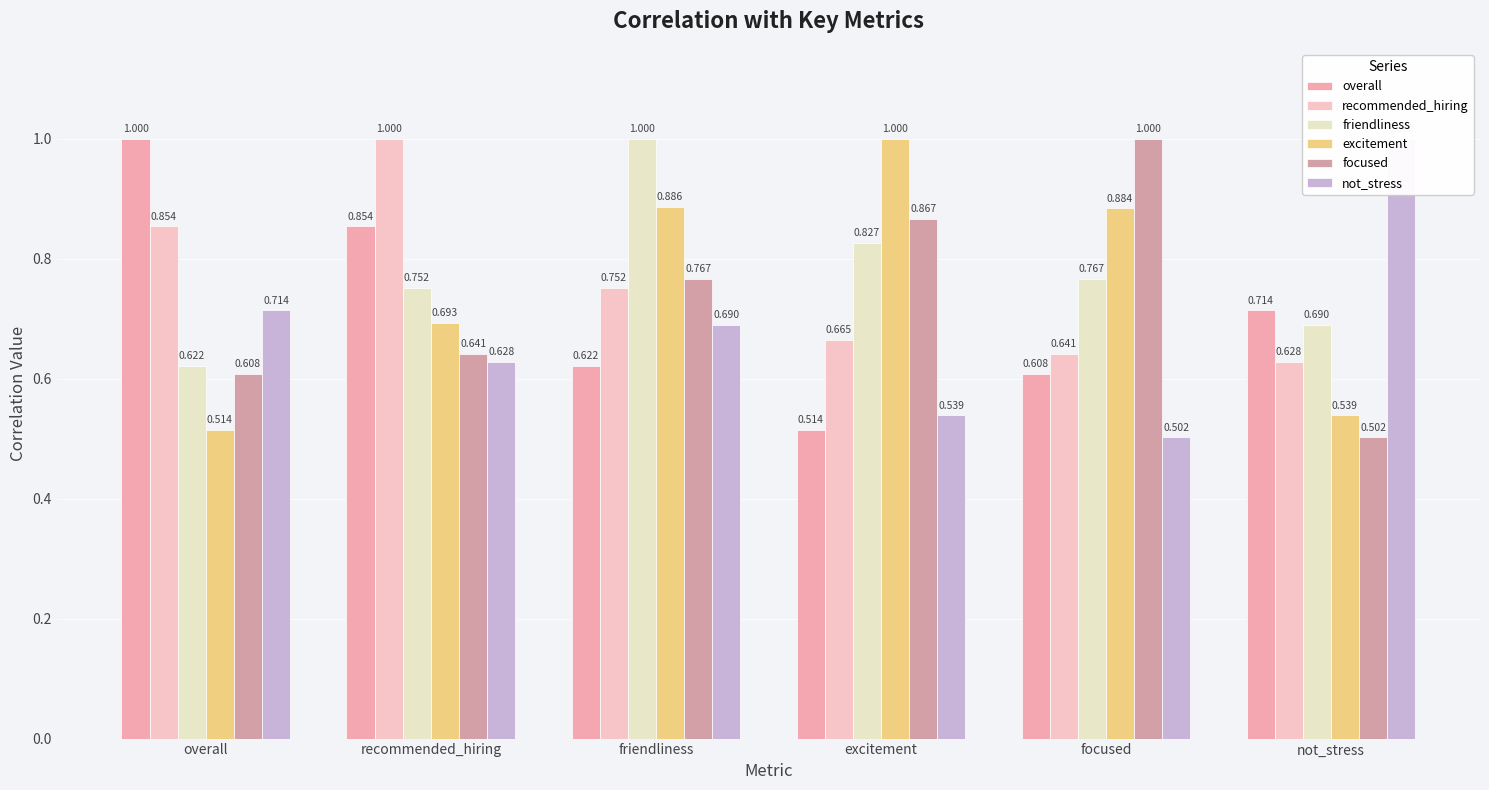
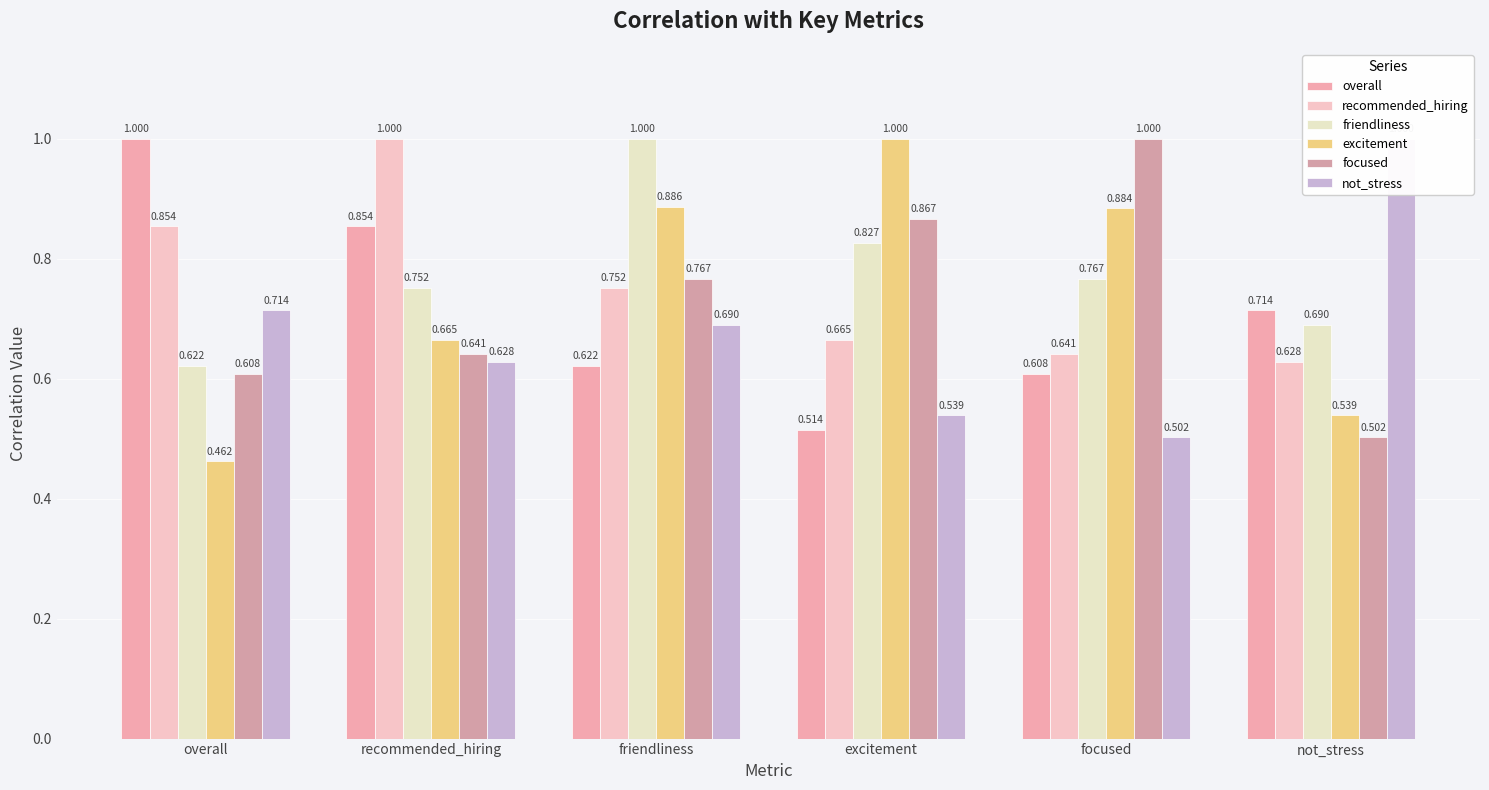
  {
    "excitement": {
-     "overall": 0.514,
-     "recommended_hiring": 0.693,
+     "overall": 0.462,
+     "recommended_hiring": 0.665,
      "friendliness": 0.886,
      "excitement": 1.000,
      "focused": 0.884,
      "not_stress": 0.539
    }
  }
